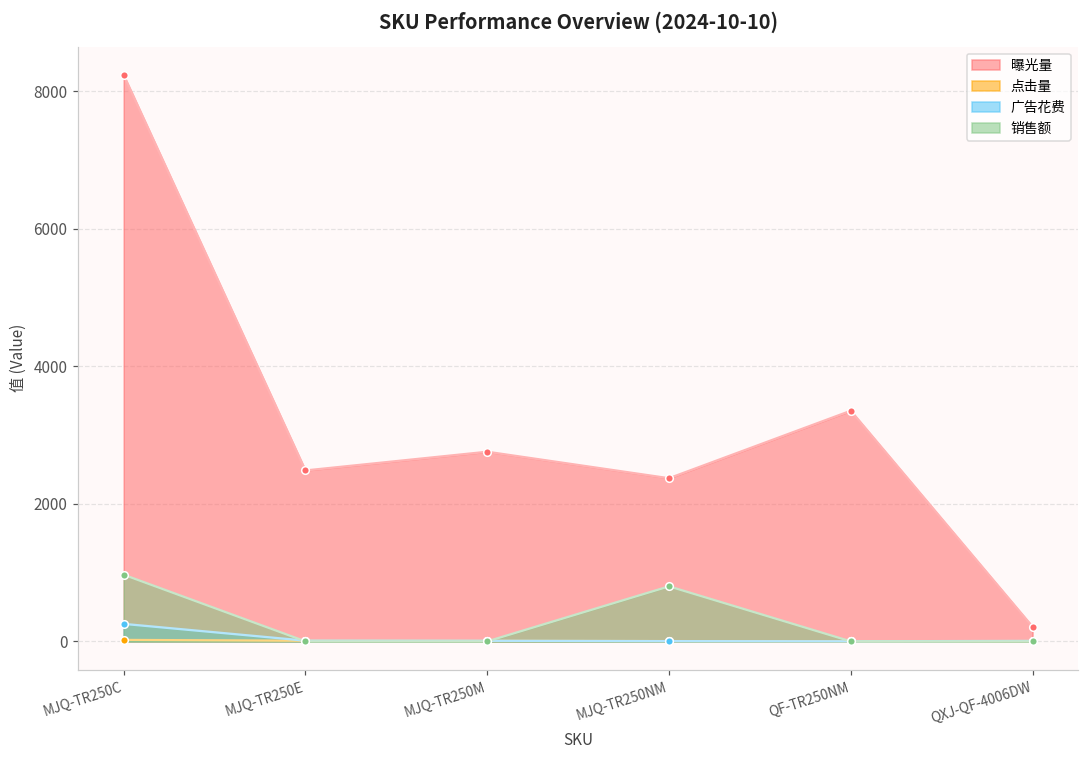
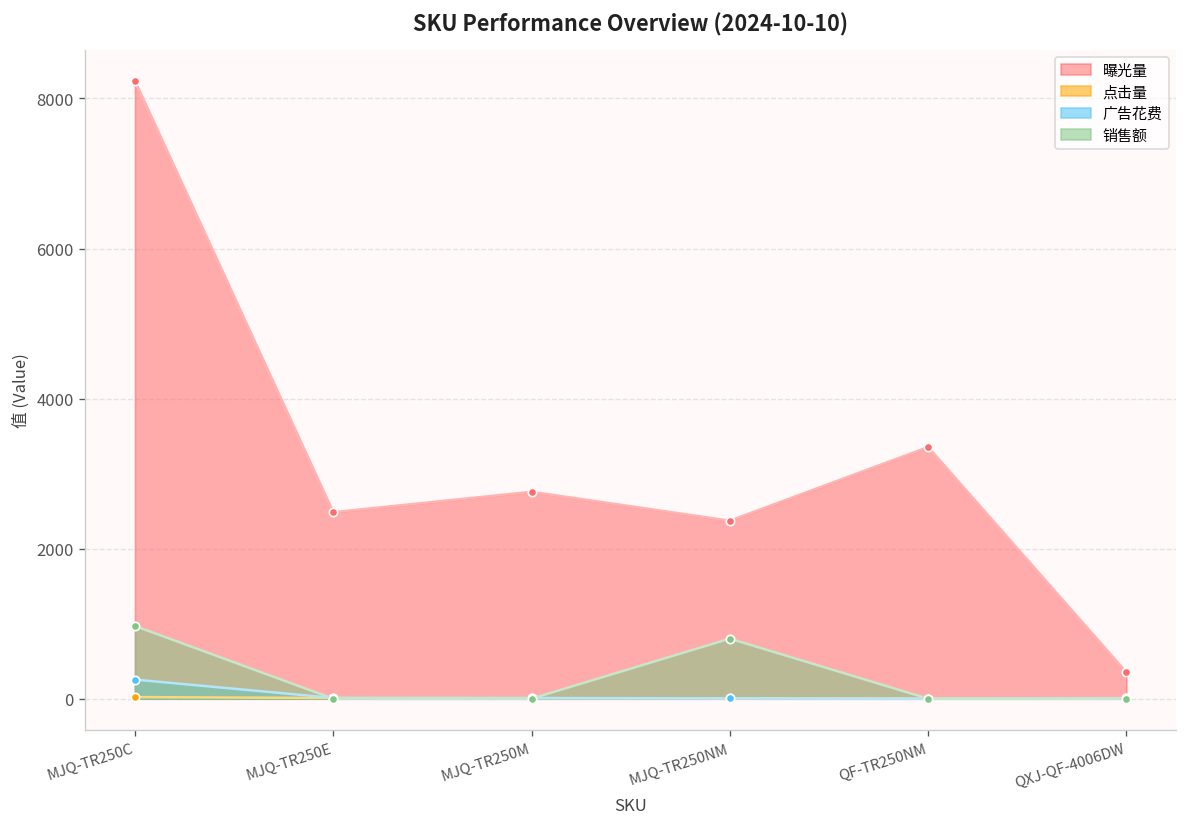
  {
    "曝光量": {
      "MJQ-TR250C": 8200,
      "MJQ-TR250E": 2500,
      "MJQ-TR250M": 2800,
      "MJQ-TR250NM": 2400,
      "QF-TR250NM": 3400,
-     "QXJ-QF-4006DW": 200
+     "QXJ-QF-4006DW": 400
    },
    "点击量": {
      "MJQ-TR250C": 0
    },
    "广告花费": {
      "MJQ-TR250C": 300
    },
    "销售额": {
      "MJQ-TR250C": 1000,
      "MJQ-TR250NM": 800
    }
  }
